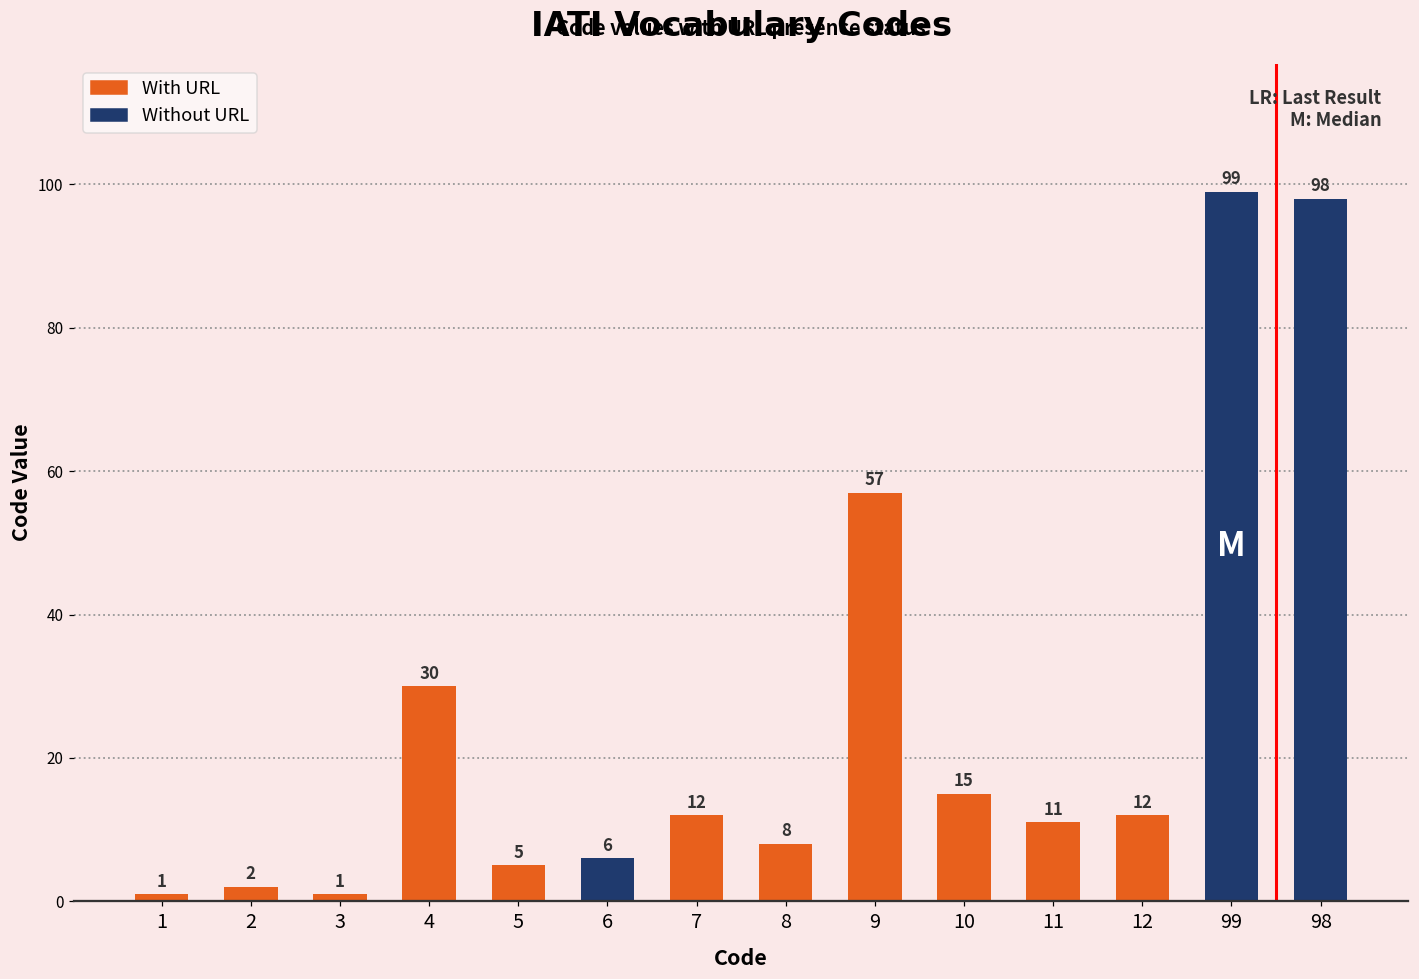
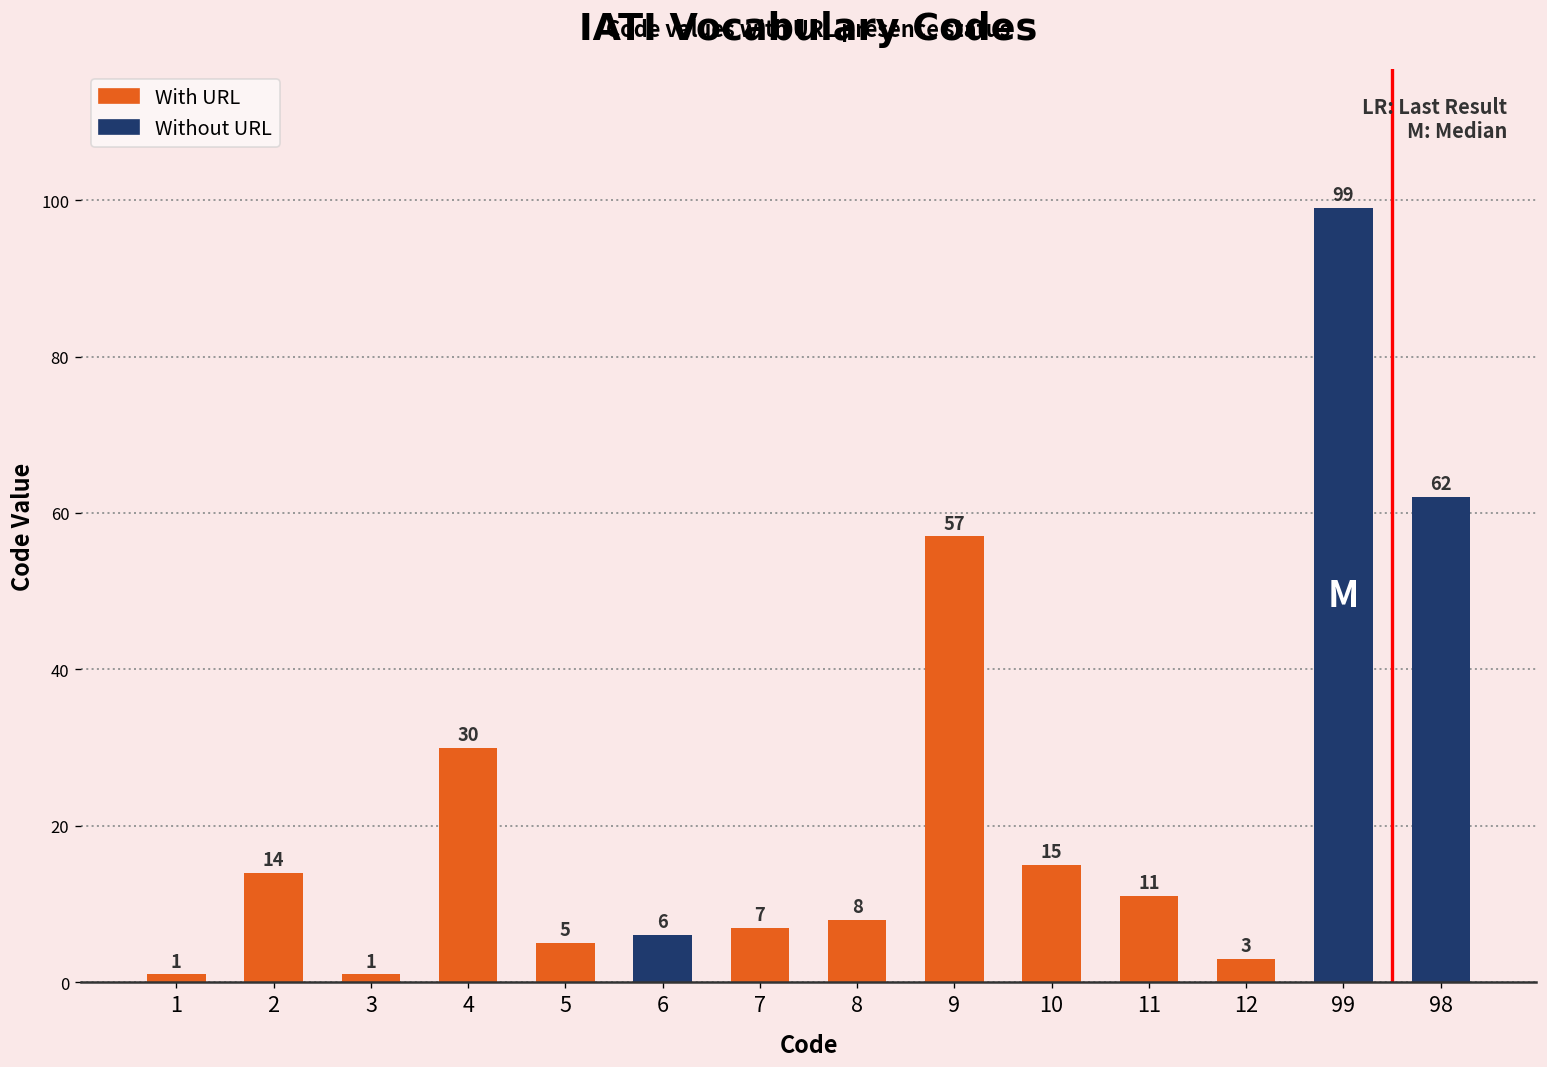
  {
    "1": 1,
-   "2": 2,
+   "2": 14,
    "3": 1,
    "4": 30,
    "5": 5,
    "6": 6,
-   "7": 12,
+   "7": 7,
    "8": 8,
    "9": 57,
    "10": 15,
    "11": 11,
-   "12": 12,
+   "12": 3,
    "99": 99,
-   "98": 98
+   "98": 62
  }
